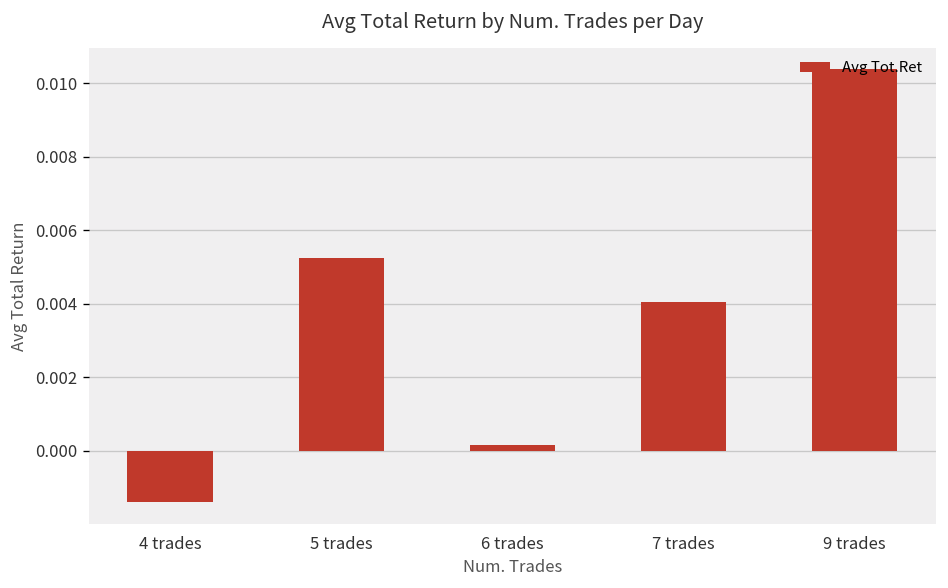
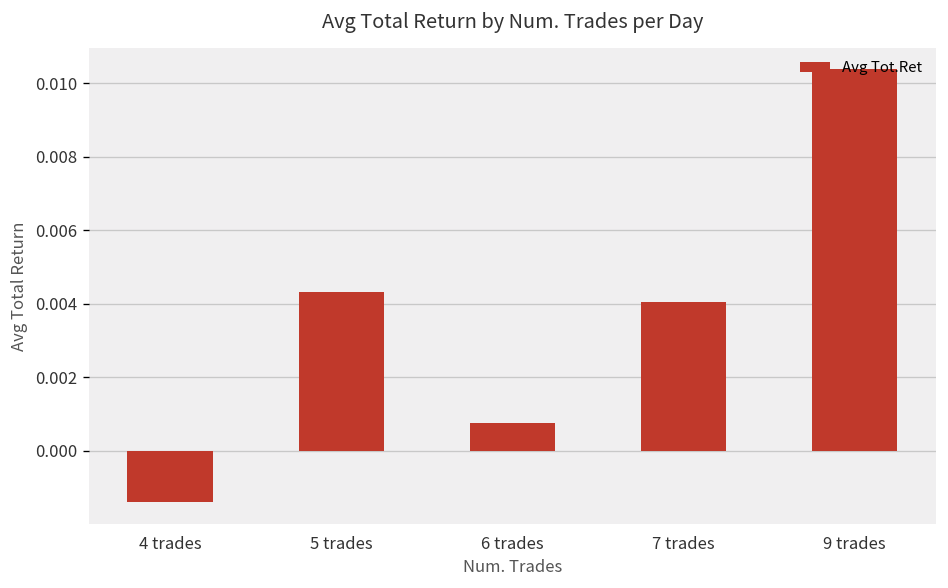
  {
    "4 trades": -0.0014,
-   "5 trades": 0.0052,
-   "6 trades": 0.0002,
+   "5 trades": 0.0043,
+   "6 trades": 0.0008,
    "7 trades": 0.0041,
    "9 trades": 0.0104
  }
